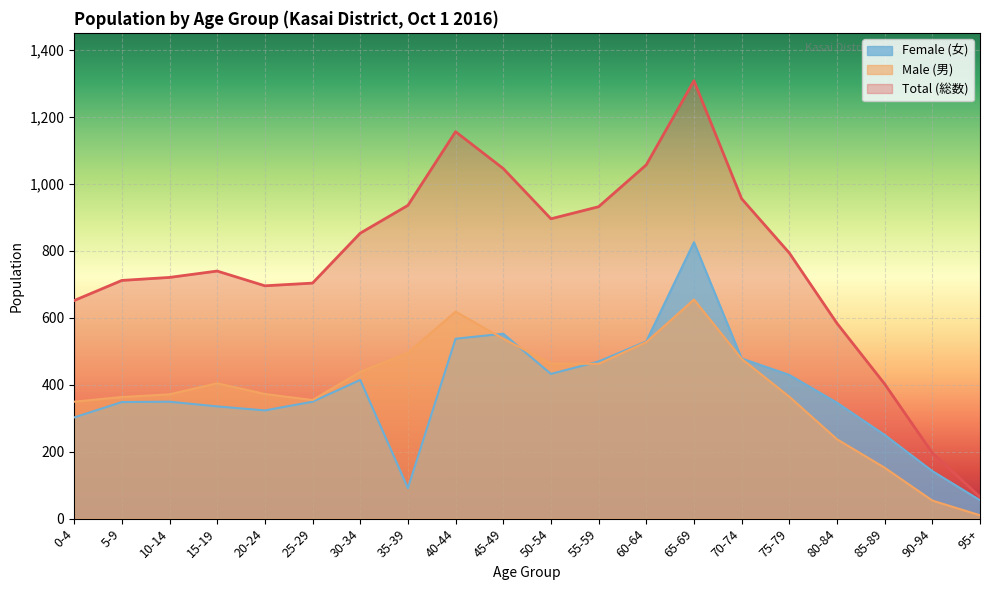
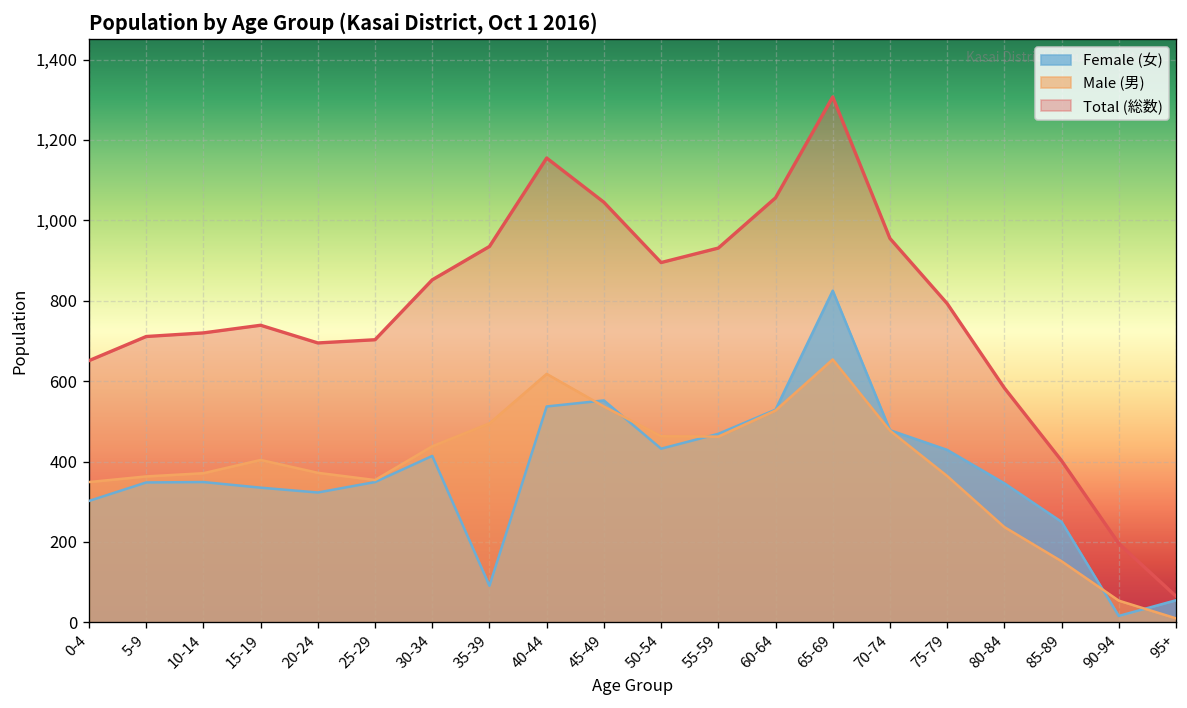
  {
    "Female (女)": {
      "0-4": 300,
      "5-9": 350,
      "10-14": 350,
      "15-19": 340,
      "20-24": 320,
      "30-34": 410,
      "35-39": 90,
      "40-44": 540,
      "45-49": 550,
      "50-54": 430,
      "65-69": 830,
      "75-79": 430,
      "80-84": 350,
      "85-89": 250,
-     "90-94": 140,
+     "90-94": 20,
      "95+": 60
    }
  }
